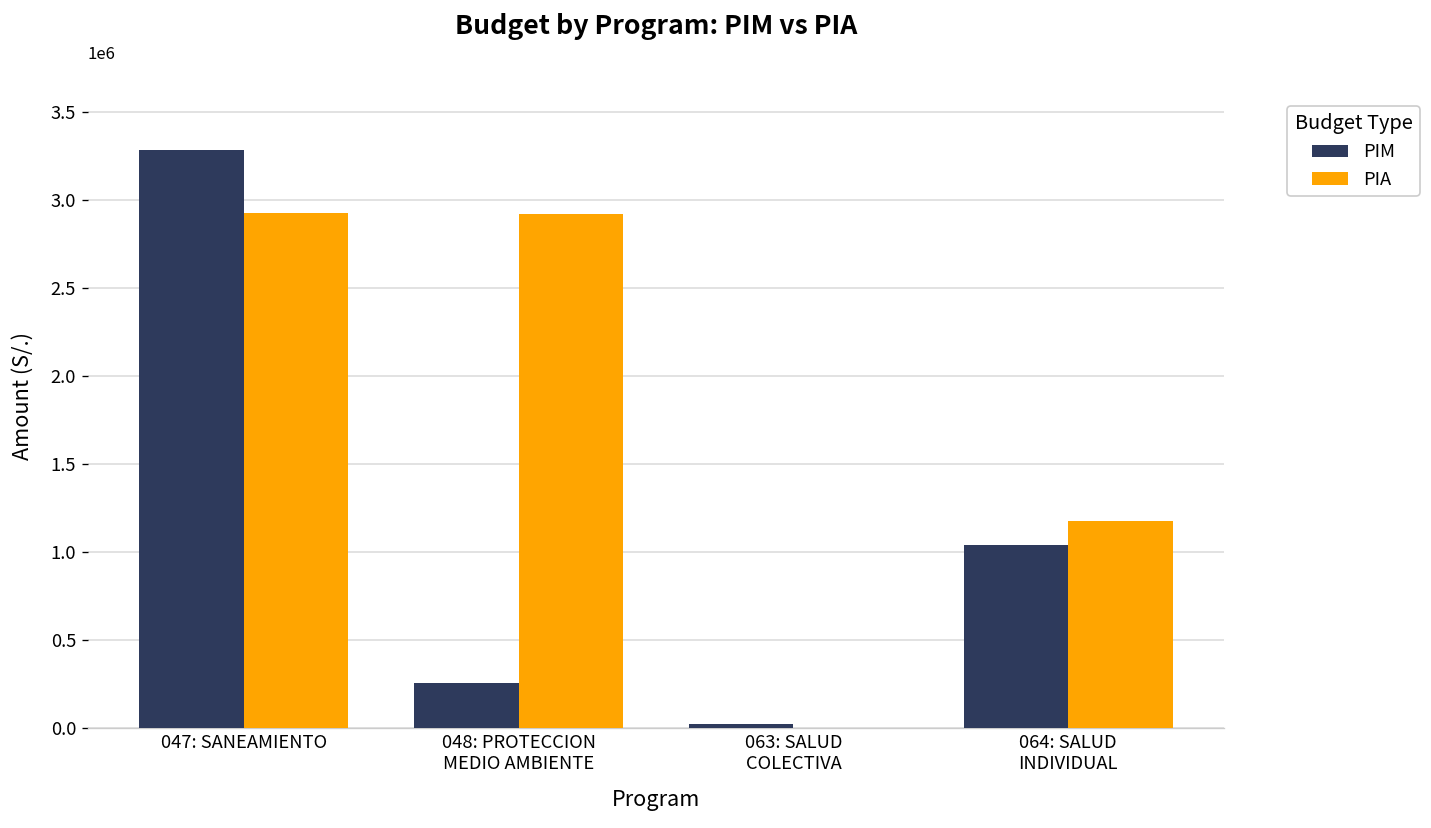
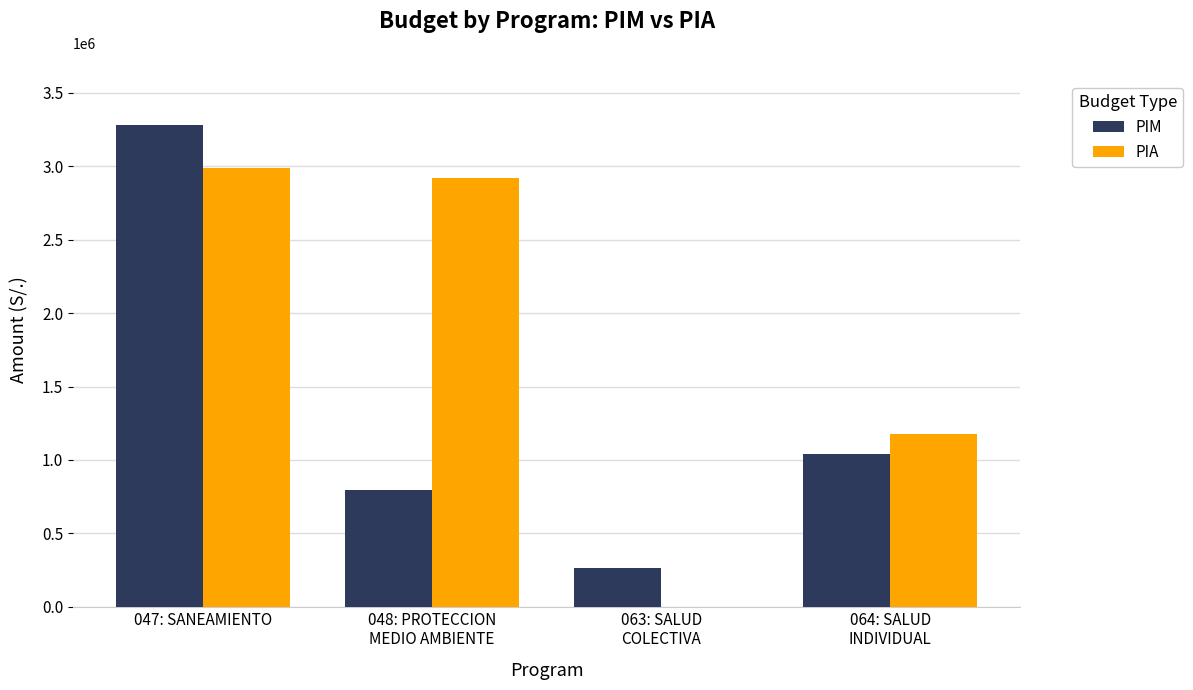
  {
    "PIM": {
      "047: SANEAMIENTO": 3280000,
-     "048: PROTECCION MEDIO AMBIENTE": 260000,
-     "063: SALUD COLECTIVA": 20000,
+     "048: PROTECCION MEDIO AMBIENTE": 800000,
+     "063: SALUD COLECTIVA": 260000,
      "064: SALUD INDIVIDUAL": 1040000
    },
    "PIA": {
-     "047: SANEAMIENTO": 2920000,
+     "047: SANEAMIENTO": 2990000,
      "048: PROTECCION MEDIO AMBIENTE": 2920000,
      "063: SALUD COLECTIVA": 0,
      "064: SALUD INDIVIDUAL": 1180000
    }
  }
